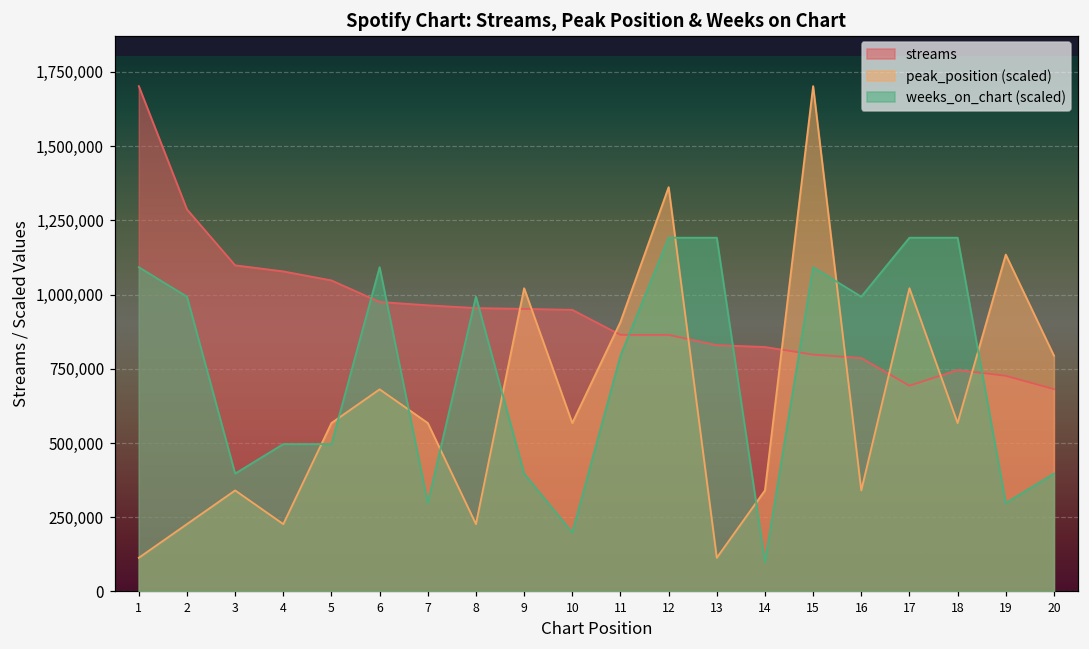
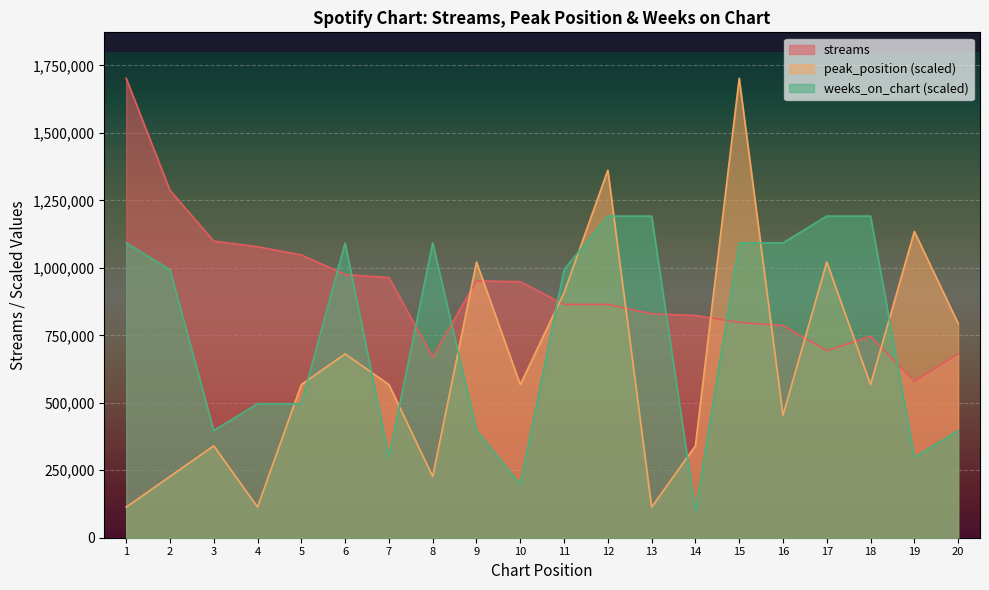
  {
    "streams": {
      "1": "1,700,000",
      "2": "1,290,000",
      "3": "1,100,000",
      "4": "1,080,000",
      "5": "1,050,000",
      "6": "980,000",
      "7": "960,000",
-     "8": "950,000",
+     "8": "670,000",
      "9": "950,000",
      "10": "950,000",
      "11": "860,000",
      "12": "860,000",
      "13": "830,000",
      "14": "820,000",
      "15": "800,000",
      "16": "790,000",
      "17": "690,000",
      "18": "750,000",
-     "19": "730,000",
+     "19": "580,000",
      "20": "680,000"
    },
    "peak_position (scaled)": {
      "1": "110,000",
      "2": "230,000",
      "3": "340,000",
-     "4": "230,000",
+     "4": "110,000",
      "5": "570,000",
      "6": "680,000",
      "7": "570,000",
      "8": "230,000",
      "9": "1,020,000",
      "10": "570,000",
      "11": "910,000",
      "12": "1,360,000",
      "13": "110,000",
      "14": "340,000",
      "15": "1,700,000",
-     "16": "340,000",
+     "16": "450,000",
      "17": "1,020,000",
      "18": "570,000",
      "19": "1,130,000",
      "20": "790,000"
    },
    "weeks_on_chart (scaled)": {
      "1": "1,090,000",
      "2": "990,000",
      "3": "400,000",
      "4": "500,000",
      "5": "500,000",
      "6": "1,090,000",
      "7": "300,000",
-     "8": "990,000",
+     "8": "1,090,000",
      "9": "400,000",
      "10": "200,000",
-     "11": "790,000",
+     "11": "990,000",
      "12": "1,190,000",
      "13": "1,190,000",
      "14": "100,000",
      "15": "1,090,000",
-     "16": "990,000",
+     "16": "1,090,000",
      "17": "1,190,000",
      "18": "1,190,000",
      "19": "300,000",
      "20": "400,000"
    }
  }
